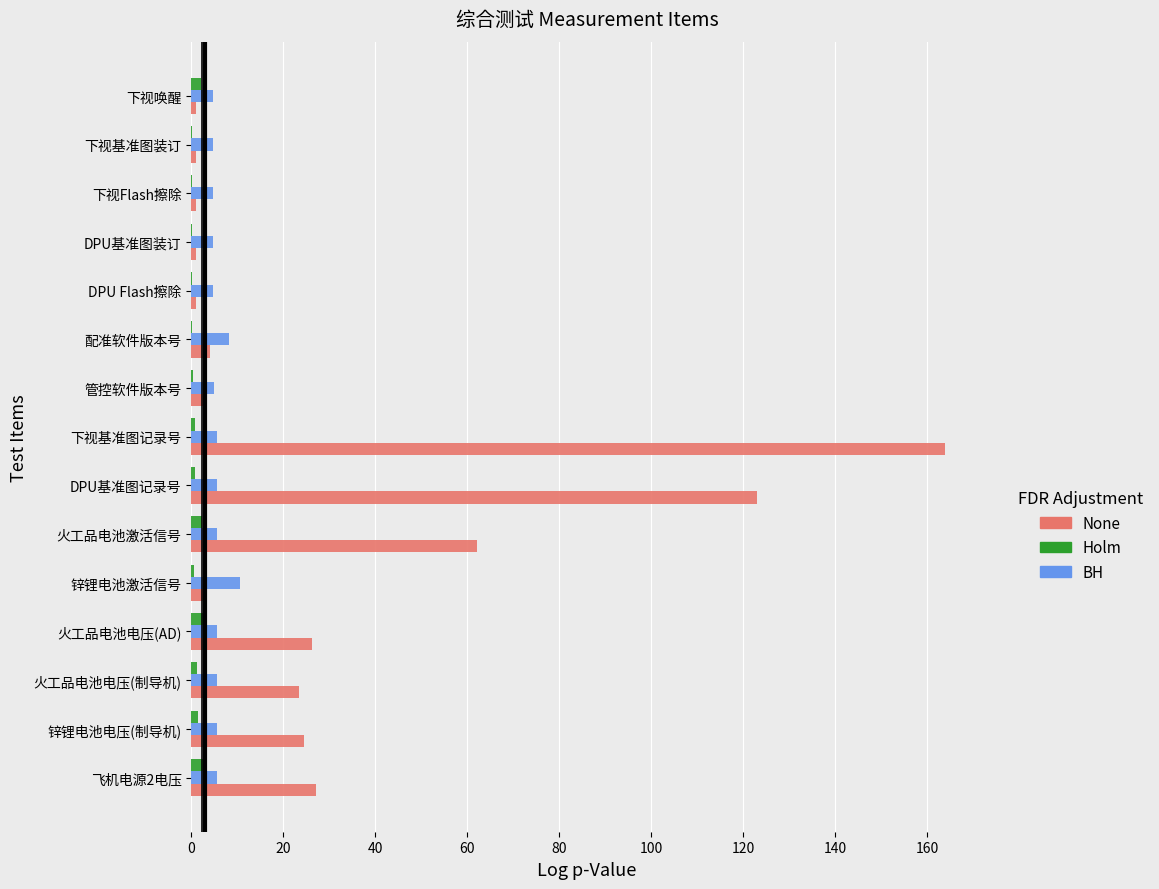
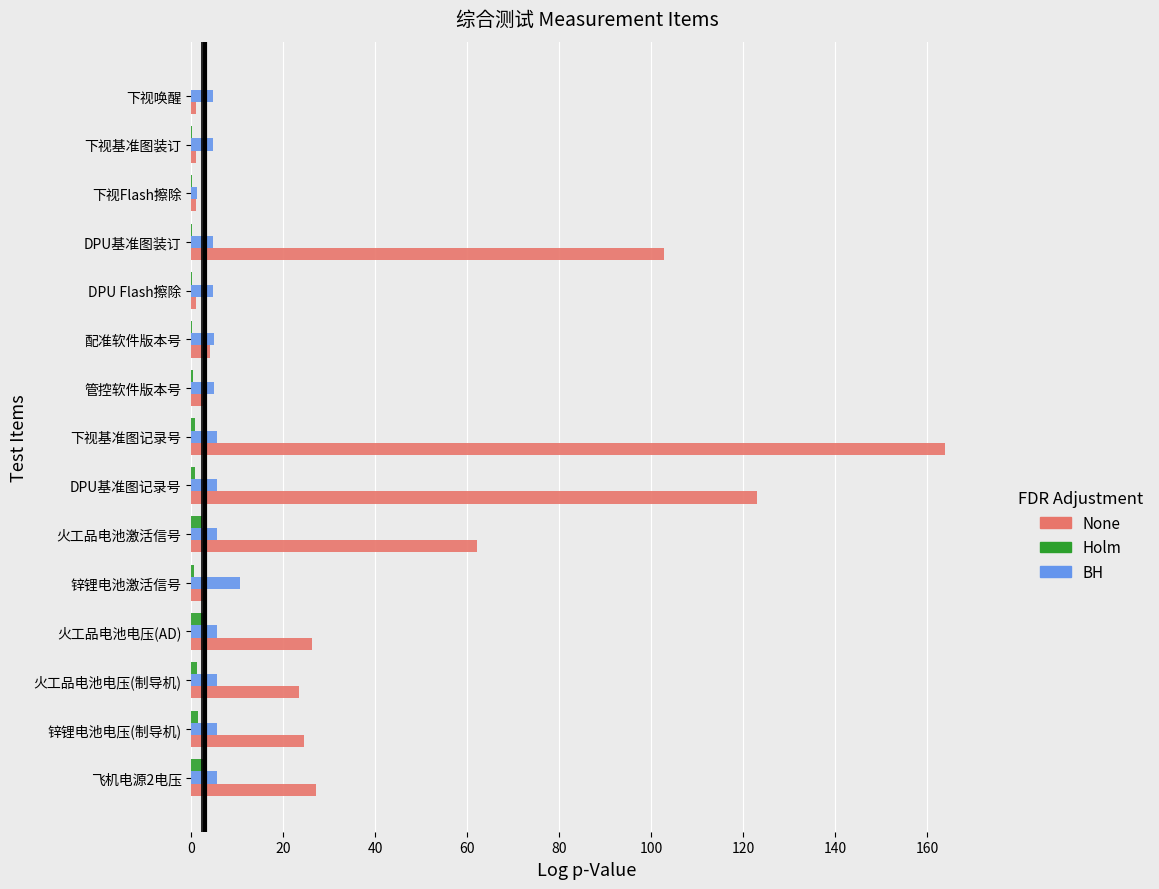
  {
    "None": {
      "下视唤醒": 1,
      "下视基准图装订": 1,
      "下视Flash擦除": 1,
-     "DPU基准图装订": 1,
+     "DPU基准图装订": 103,
      "DPU Flash擦除": 1,
      "配准软件版本号": 4,
      "管控软件版本号": 3,
      "下视基准图记录号": 164,
      "DPU基准图记录号": 123,
      "火工品电池激活信号": 62,
      "锌锂电池激活信号": 3,
      "火工品电池电压(AD)": 26,
      "火工品电池电压(制导机)": 23,
      "锌锂电池电压(制导机)": 25,
      "飞机电源2电压": 27
    },
    "Holm": {
-     "下视唤醒": 2,
+     "下视唤醒": 0,
      "下视基准图记录号": 1,
      "DPU基准图记录号": 1,
      "火工品电池激活信号": 2,
      "火工品电池电压(AD)": 3,
      "火工品电池电压(制导机)": 1,
      "锌锂电池电压(制导机)": 2,
      "飞机电源2电压": 3
    },
    "BH": {
      "下视唤醒": 5,
      "下视基准图装订": 5,
-     "下视Flash擦除": 5,
+     "下视Flash擦除": 1,
      "DPU基准图装订": 5,
      "DPU Flash擦除": 5,
-     "配准软件版本号": 8,
+     "配准软件版本号": 5,
      "管控软件版本号": 5,
      "下视基准图记录号": 6,
      "DPU基准图记录号": 6,
      "火工品电池激活信号": 6,
      "锌锂电池激活信号": 11,
      "火工品电池电压(AD)": 6,
      "火工品电池电压(制导机)": 6,
      "锌锂电池电压(制导机)": 6,
      "飞机电源2电压": 6
    }
  }
